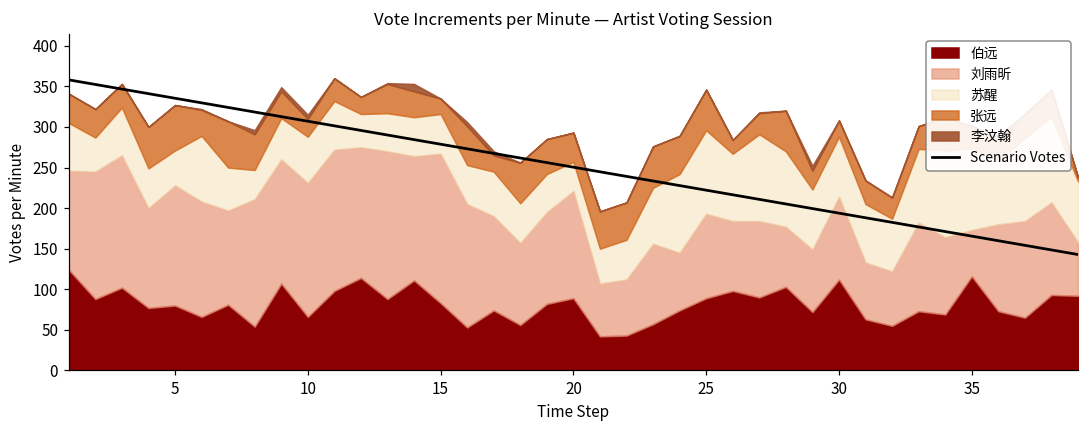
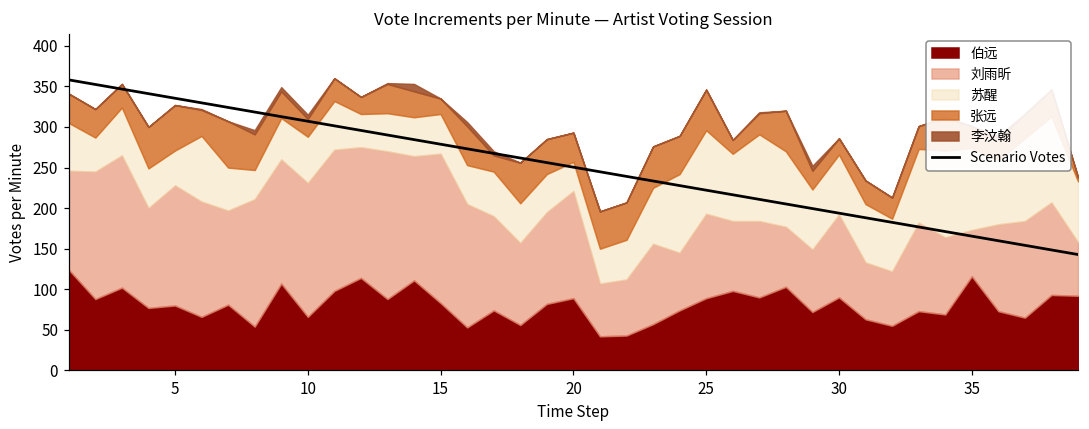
  {
    "Scenario Votes": {
      "5": 340,
      "15": 280,
      "20": 250,
      "25": 220,
      "35": 170
    },
    "伯远": {
      "5": 80,
      "10": 70,
      "15": 80,
      "20": 90,
      "25": 90,
-     "30": 110,
+     "30": 90,
      "35": 120
    },
    "刘雨昕": {
      "5": 150,
      "10": 170,
      "15": 180,
      "20": 130,
      "25": 100,
      "35": 60
    },
    "苏醒": {
      "5": 40,
      "10": 60,
      "15": 50,
      "20": 40,
      "25": 100,
      "30": 70
    }
  }
